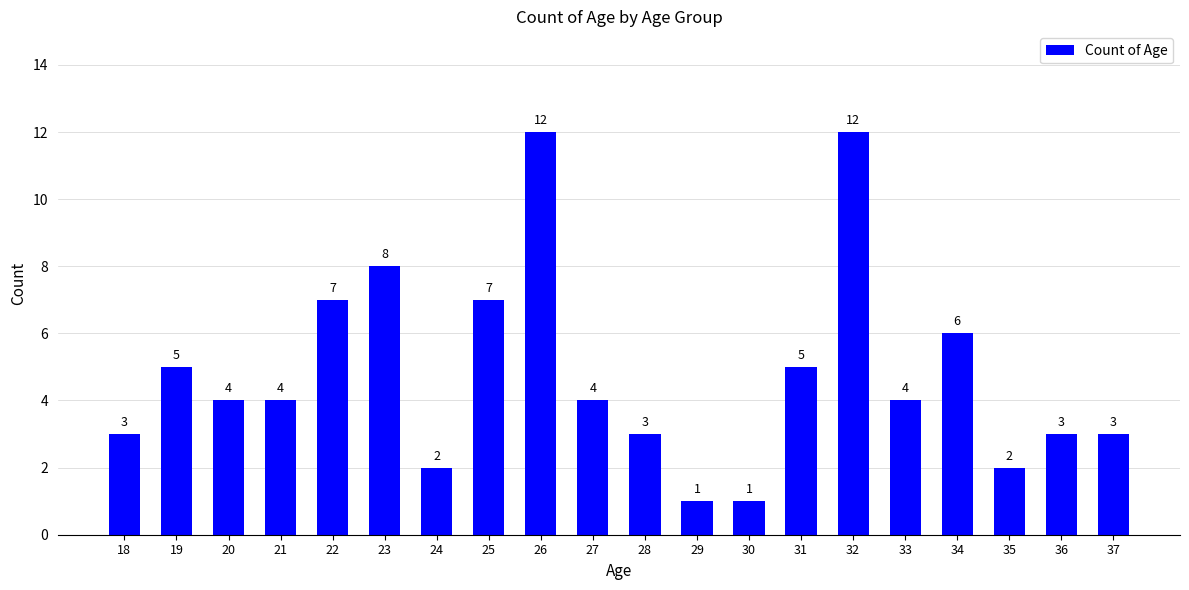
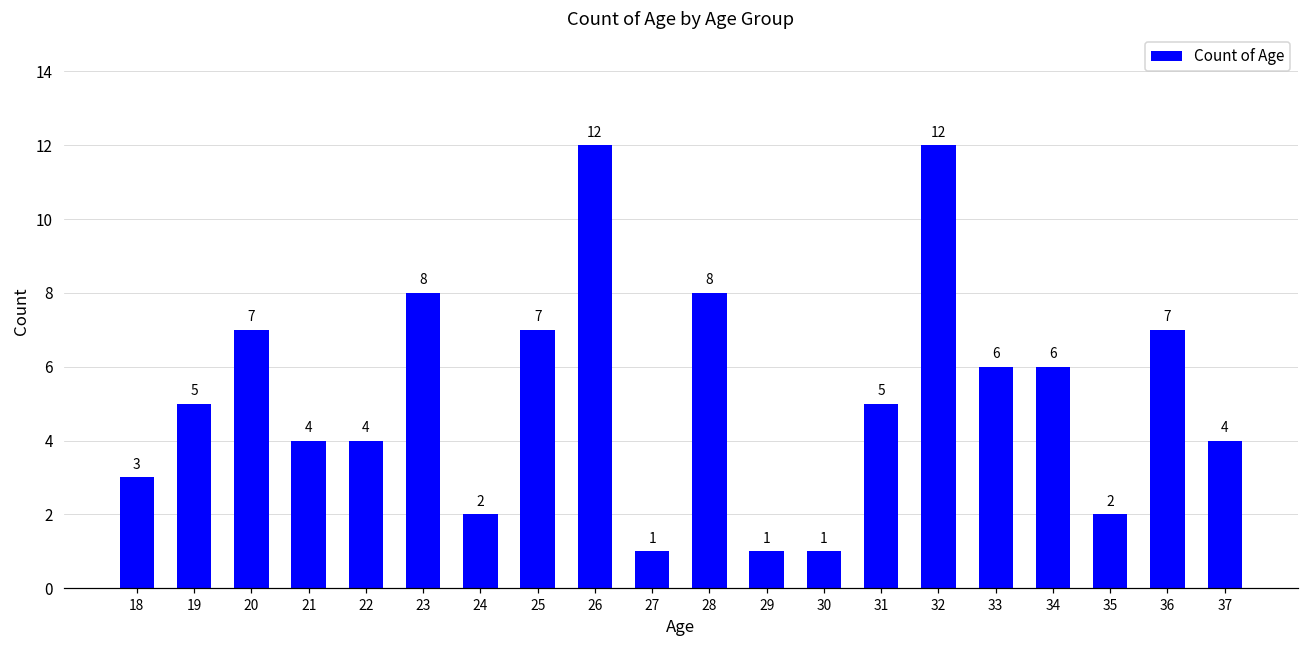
  {
    "18": 3,
    "19": 5,
-   "20": 4,
+   "20": 7,
    "21": 4,
-   "22": 7,
+   "22": 4,
    "23": 8,
    "24": 2,
    "25": 7,
    "26": 12,
-   "27": 4,
-   "28": 3,
+   "27": 1,
+   "28": 8,
    "29": 1,
    "30": 1,
    "31": 5,
    "32": 12,
-   "33": 4,
+   "33": 6,
    "34": 6,
    "35": 2,
-   "36": 3,
-   "37": 3
+   "36": 7,
+   "37": 4
  }
